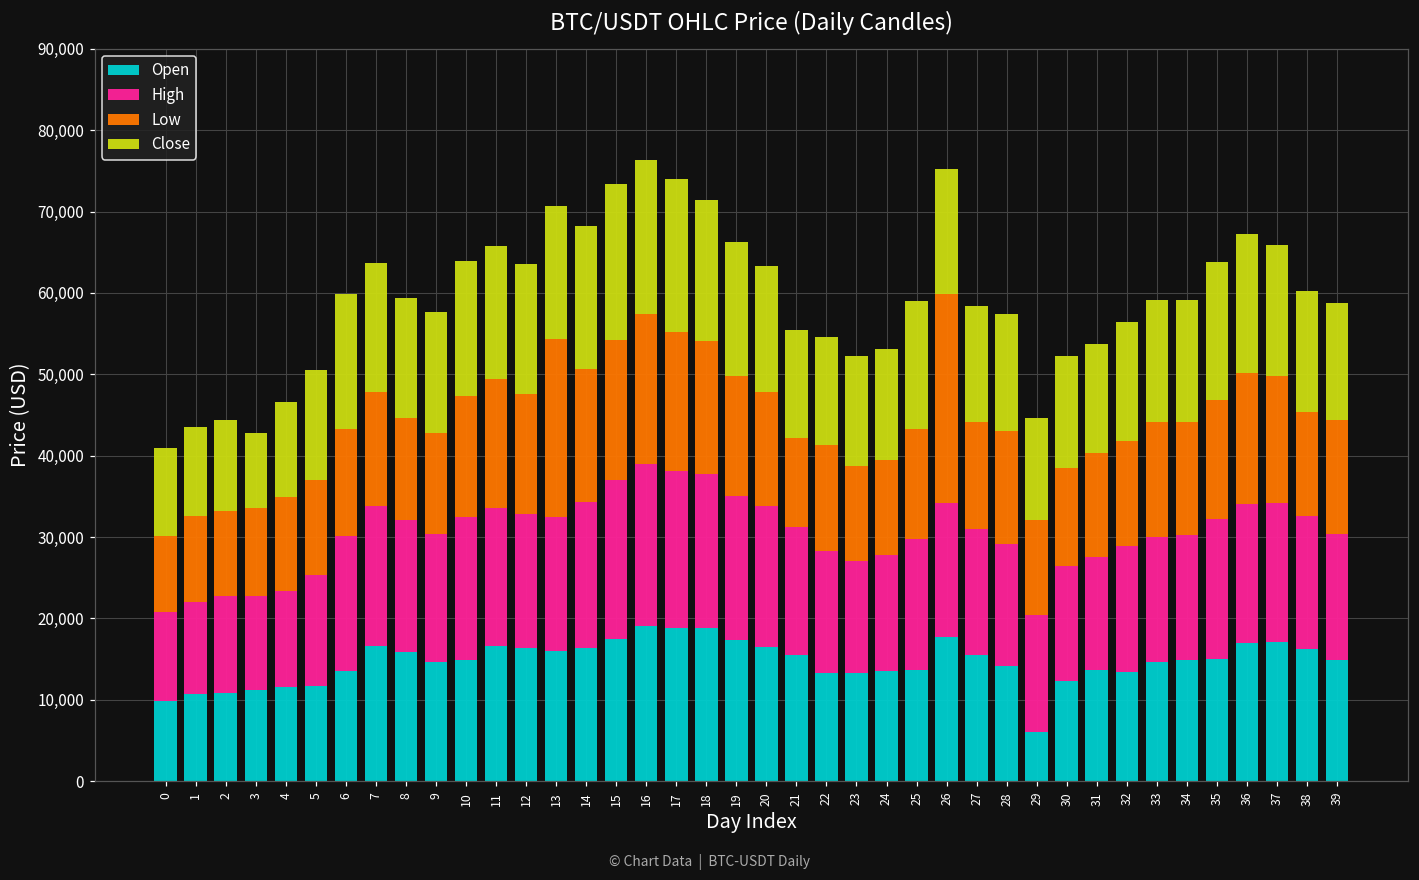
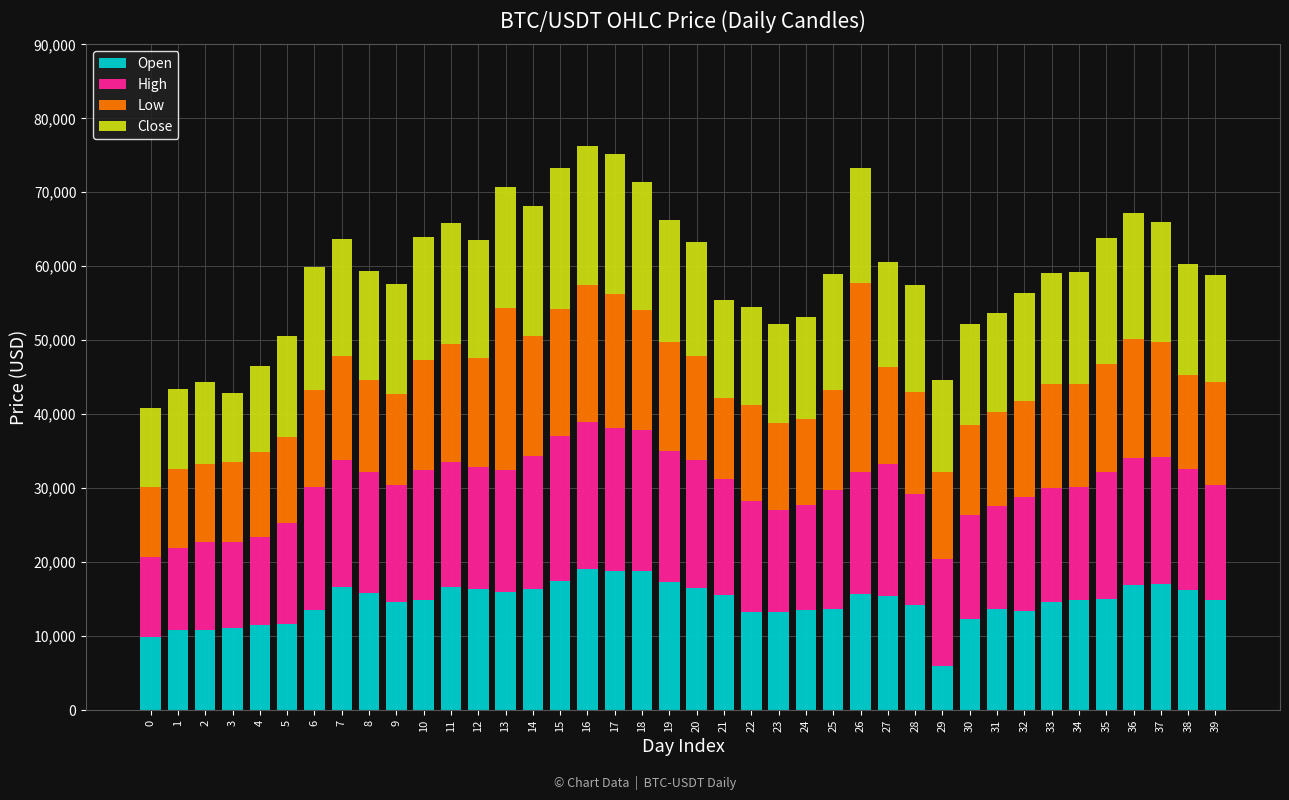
  {
    "Open": {
      "0": "10,000",
      "1": "11,000",
      "2": "11,000",
      "3": "11,000",
      "4": "12,000",
      "5": "12,000",
      "6": "14,000",
      "7": "17,000",
      "8": "16,000",
      "9": "15,000",
      "10": "15,000",
      "11": "17,000",
      "12": "16,000",
      "13": "16,000",
      "14": "16,000",
      "15": "18,000",
      "16": "19,000",
      "17": "19,000",
      "18": "19,000",
      "19": "17,000",
      "20": "16,000",
      "21": "16,000",
      "22": "13,000",
      "23": "13,000",
      "24": "14,000",
      "25": "14,000",
-     "26": "18,000",
+     "26": "16,000",
      "27": "15,000",
      "28": "14,000",
      "29": "6,000",
      "30": "12,000",
      "31": "14,000",
      "32": "13,000",
      "33": "15,000",
      "34": "15,000",
      "35": "15,000",
      "36": "17,000",
      "37": "17,000",
      "38": "16,000",
      "39": "15,000"
    },
    "High": {
      "0": "11,000",
      "1": "11,000",
      "2": "12,000",
      "3": "12,000",
      "4": "12,000",
      "5": "14,000",
      "6": "17,000",
      "7": "17,000",
      "8": "16,000",
      "9": "16,000",
      "10": "17,000",
      "11": "17,000",
      "12": "17,000",
      "13": "16,000",
      "14": "18,000",
      "15": "20,000",
      "16": "20,000",
      "17": "19,000",
      "18": "19,000",
      "19": "18,000",
      "20": "17,000",
      "21": "16,000",
      "22": "15,000",
      "23": "14,000",
      "24": "14,000",
      "25": "16,000",
      "26": "16,000",
-     "27": "16,000",
+     "27": "18,000",
      "28": "15,000",
      "29": "14,000",
      "30": "14,000",
      "31": "14,000",
      "32": "15,000",
      "33": "15,000",
      "34": "15,000",
      "35": "17,000",
      "36": "17,000",
      "37": "17,000",
      "38": "16,000",
      "39": "16,000"
    },
    "Low": {
      "0": "9,000",
      "1": "11,000",
      "2": "11,000",
      "3": "11,000",
      "4": "11,000",
      "5": "12,000",
      "6": "13,000",
      "7": "14,000",
      "8": "13,000",
      "9": "12,000",
      "10": "15,000",
      "11": "16,000",
      "12": "15,000",
      "13": "22,000",
      "14": "16,000",
      "15": "17,000",
      "16": "19,000",
-     "17": "17,000",
+     "17": "18,000",
      "18": "16,000",
      "19": "15,000",
      "20": "14,000",
      "21": "11,000",
      "22": "13,000",
      "23": "12,000",
      "24": "12,000",
      "25": "14,000",
      "26": "26,000",
      "27": "13,000",
      "28": "14,000",
      "29": "12,000",
      "30": "12,000",
      "31": "13,000",
      "32": "13,000",
      "33": "14,000",
      "34": "14,000",
      "35": "15,000",
      "36": "16,000",
      "37": "16,000",
      "38": "13,000",
      "39": "14,000"
    },
    "Close": {
      "0": "11,000",
      "1": "11,000",
      "2": "11,000",
      "3": "9,000",
      "4": "12,000",
      "5": "14,000",
      "6": "17,000",
      "7": "16,000",
      "8": "15,000",
      "9": "15,000",
      "10": "17,000",
      "11": "16,000",
      "12": "16,000",
      "13": "16,000",
      "14": "18,000",
      "15": "19,000",
      "16": "19,000",
      "17": "19,000",
      "18": "17,000",
      "19": "16,000",
      "20": "15,000",
      "21": "13,000",
      "22": "13,000",
      "23": "14,000",
      "24": "14,000",
      "25": "16,000",
      "26": "15,000",
      "27": "14,000",
      "28": "14,000",
      "29": "12,000",
      "30": "14,000",
      "31": "13,000",
      "32": "15,000",
      "33": "15,000",
      "34": "15,000",
      "35": "17,000",
      "36": "17,000",
      "37": "16,000",
      "38": "15,000",
      "39": "14,000"
    }
  }
